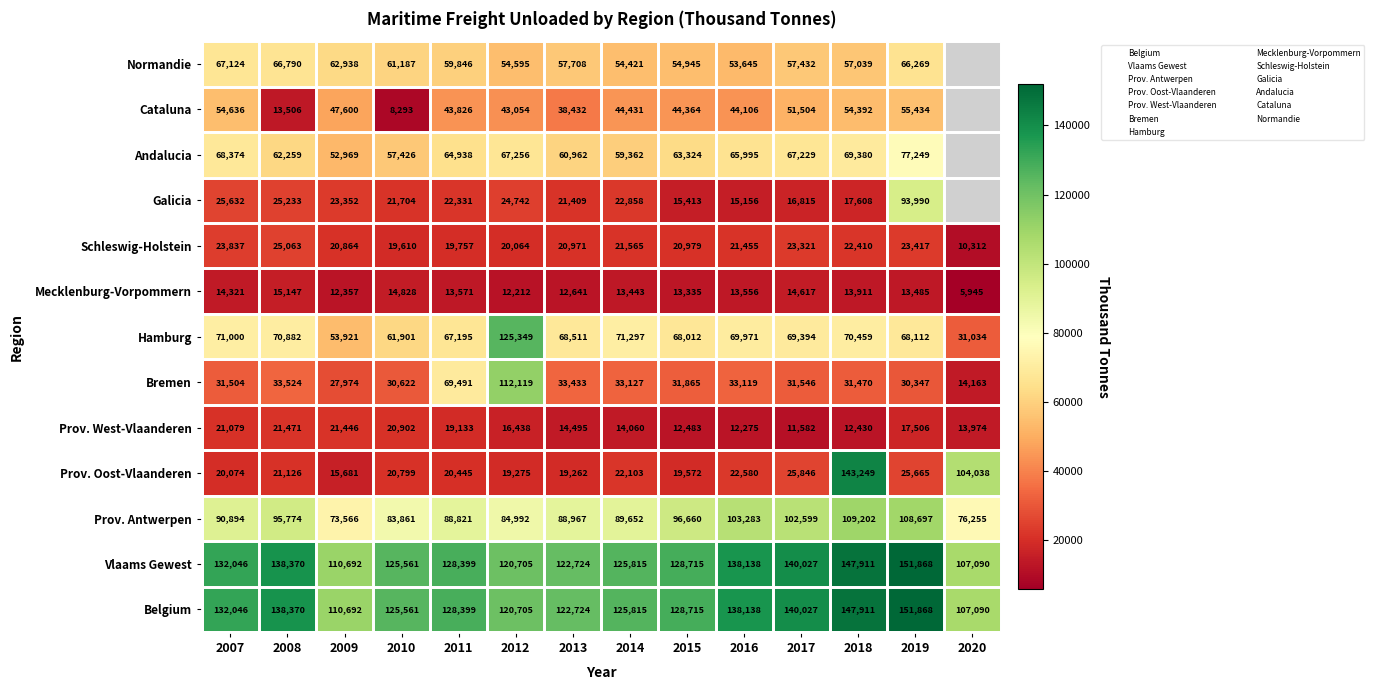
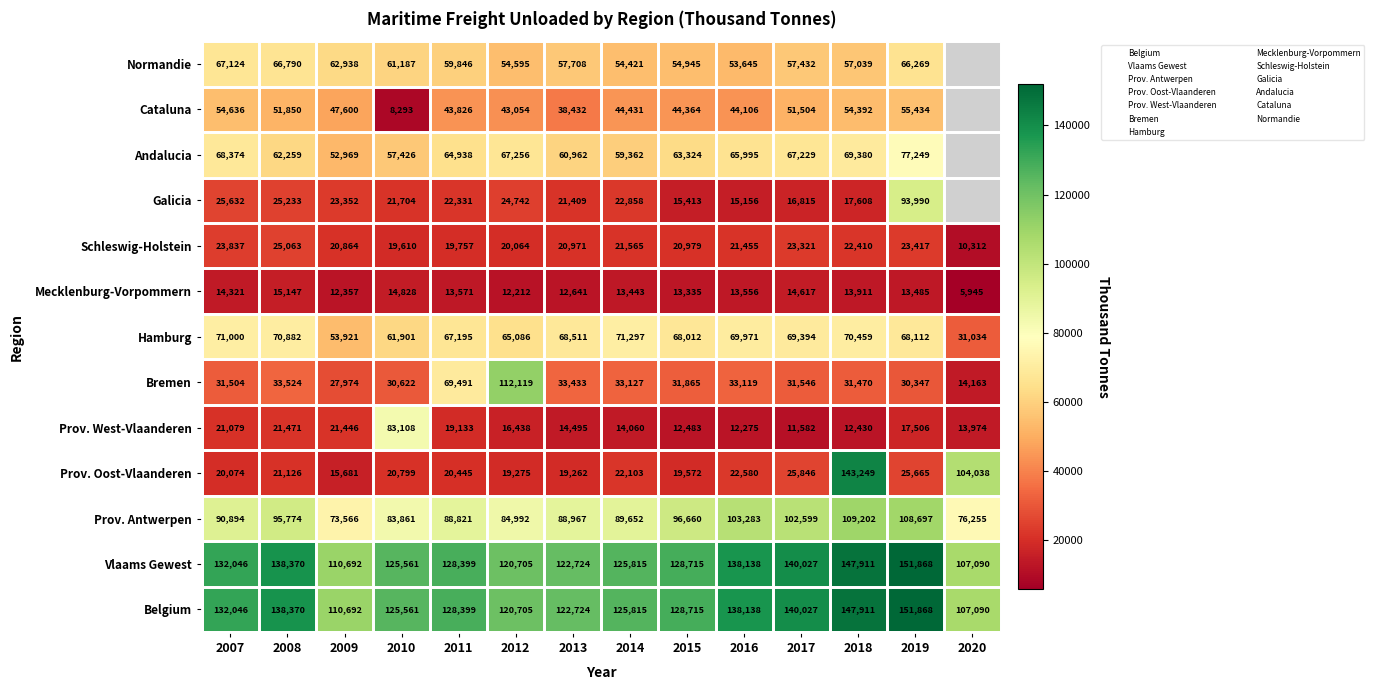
  {
    "Cataluna": {
-     "2008": "13,506"
+     "2008": "51,850"
    },
    "Hamburg": {
-     "2012": "125,349"
+     "2012": "65,086"
    },
    "Prov. West-Vlaanderen": {
-     "2010": "20,902"
+     "2010": "83,108"
    }
  }
